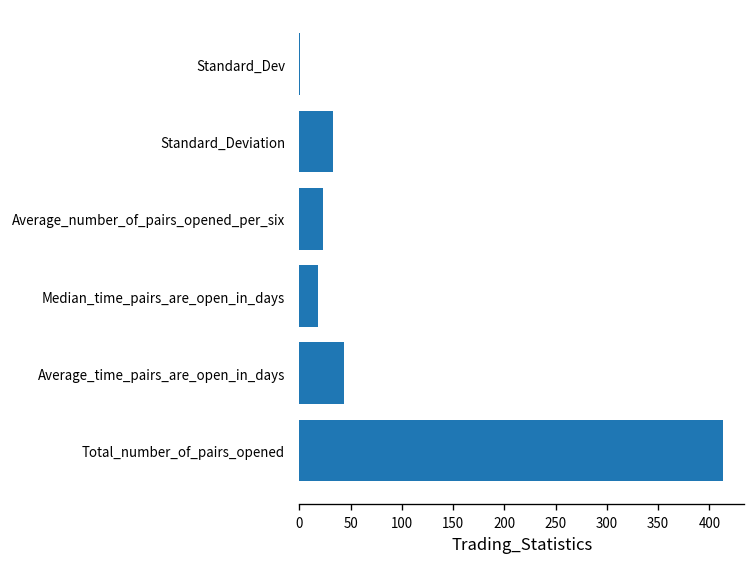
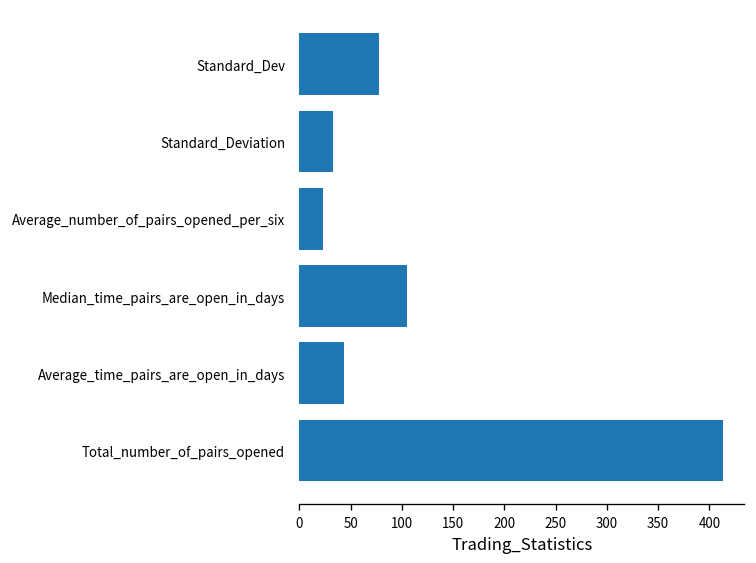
  {
-   "Standard_Dev": 0,
+   "Standard_Dev": 80,
    "Standard_Deviation": 30,
    "Average_number_of_pairs_opened_per_six": 20,
-   "Median_time_pairs_are_open_in_days": 20,
+   "Median_time_pairs_are_open_in_days": 110,
    "Average_time_pairs_are_open_in_days": 40,
    "Total_number_of_pairs_opened": 410
  }
